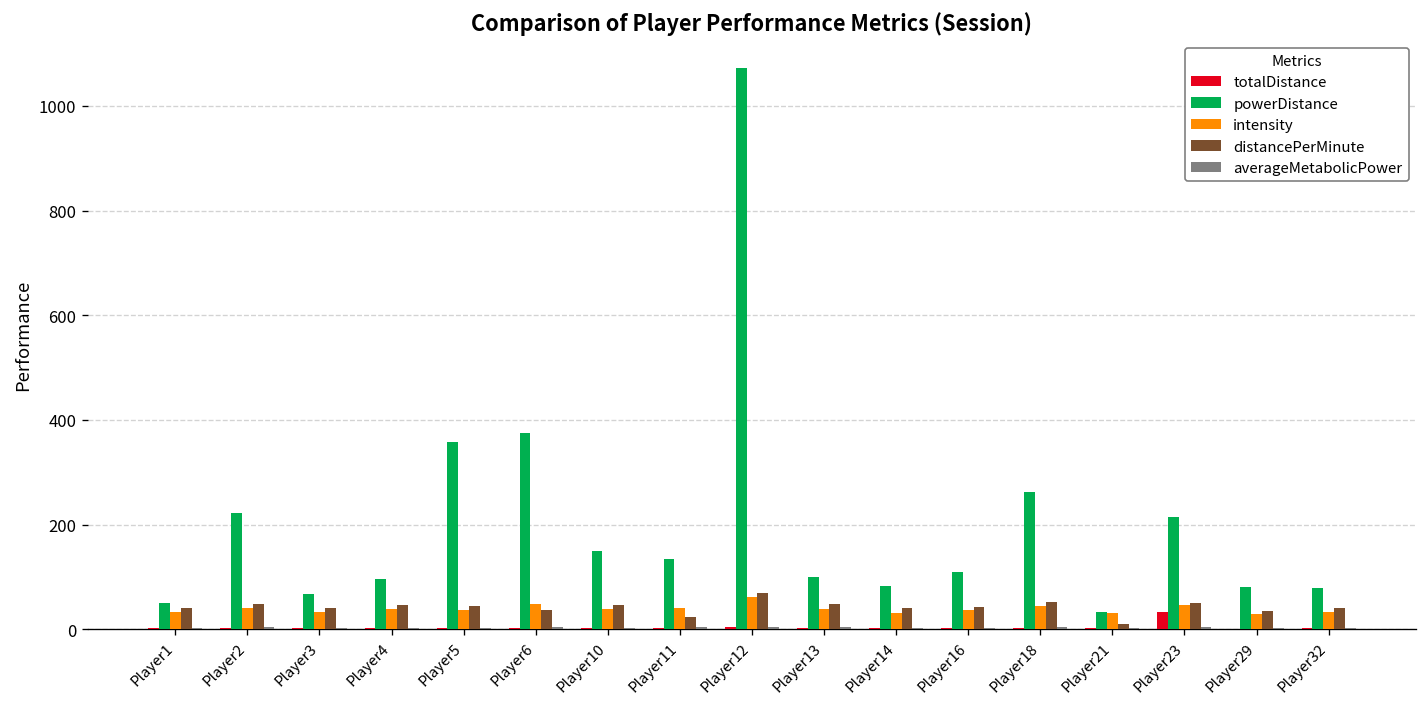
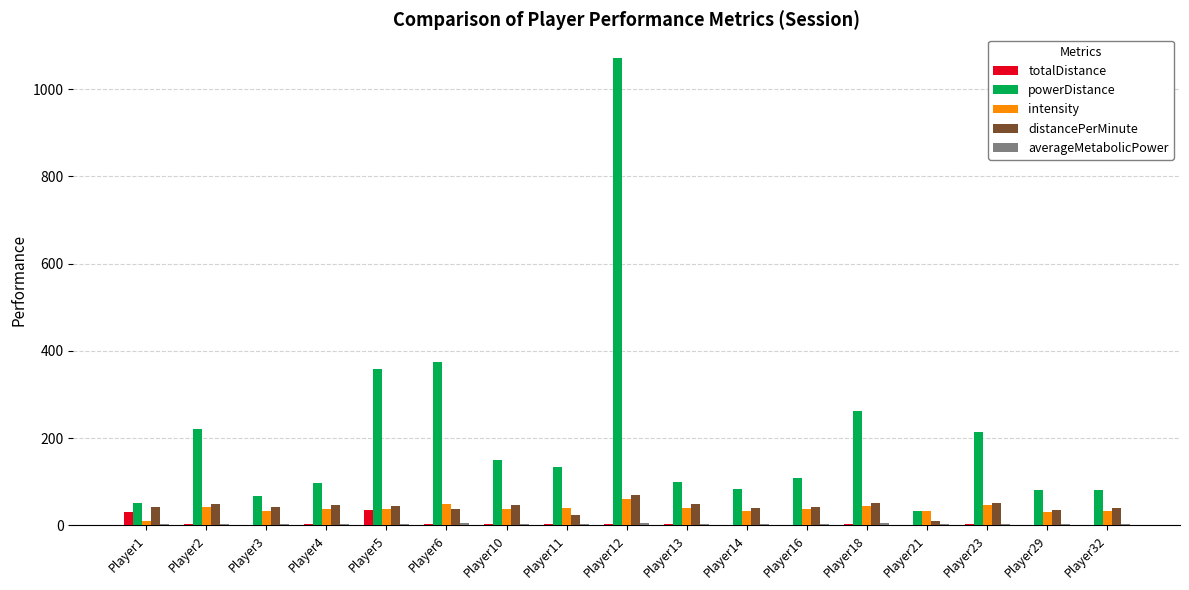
  {
    "totalDistance": {
-     "Player1": 0,
-     "Player5": 0,
-     "Player23": 30
+     "Player1": 30,
+     "Player5": 30,
+     "Player23": 0
    },
    "powerDistance": {
      "Player1": 50,
      "Player2": 220,
      "Player3": 70,
      "Player4": 100,
      "Player5": 360,
      "Player6": 370,
      "Player10": 150,
      "Player11": 130,
      "Player12": 1070,
      "Player13": 100,
      "Player14": 80,
      "Player16": 110,
      "Player18": 260,
      "Player21": 30,
      "Player23": 210,
      "Player29": 80,
      "Player32": 80
    },
    "intensity": {
-     "Player1": 30,
+     "Player1": 10,
      "Player2": 40,
      "Player3": 30,
      "Player4": 40,
      "Player5": 40,
      "Player6": 50,
      "Player10": 40,
      "Player11": 40,
      "Player12": 60,
      "Player13": 40,
      "Player14": 30,
      "Player16": 40,
      "Player18": 40,
      "Player21": 30,
      "Player23": 50,
      "Player29": 30,
      "Player32": 30
    },
    "distancePerMinute": {
      "Player1": 40,
      "Player2": 50,
      "Player3": 40,
      "Player4": 50,
      "Player5": 40,
      "Player6": 40,
      "Player10": 50,
      "Player11": 20,
      "Player12": 70,
      "Player13": 50,
      "Player14": 40,
      "Player16": 40,
      "Player18": 50,
      "Player21": 10,
      "Player23": 50,
      "Player29": 30,
      "Player32": 40
    }
  }
